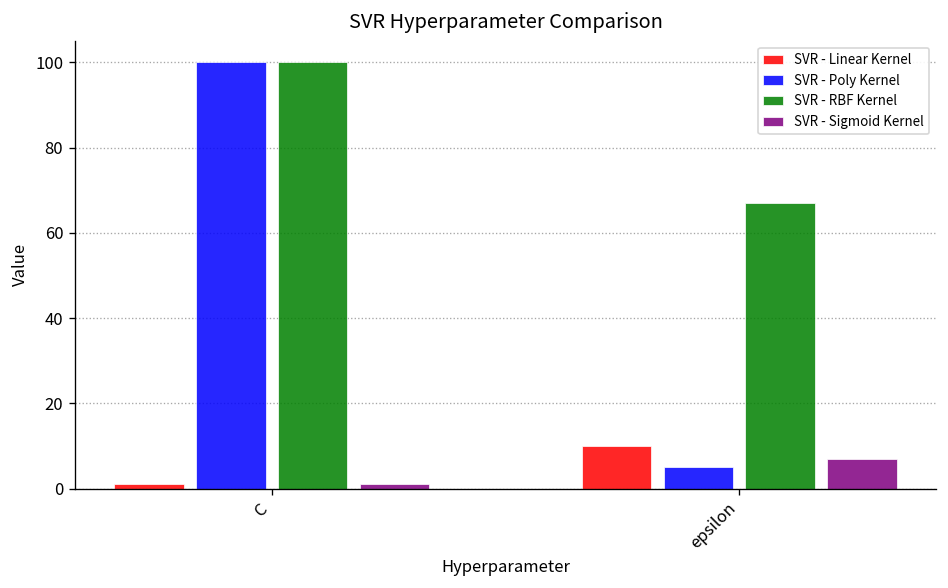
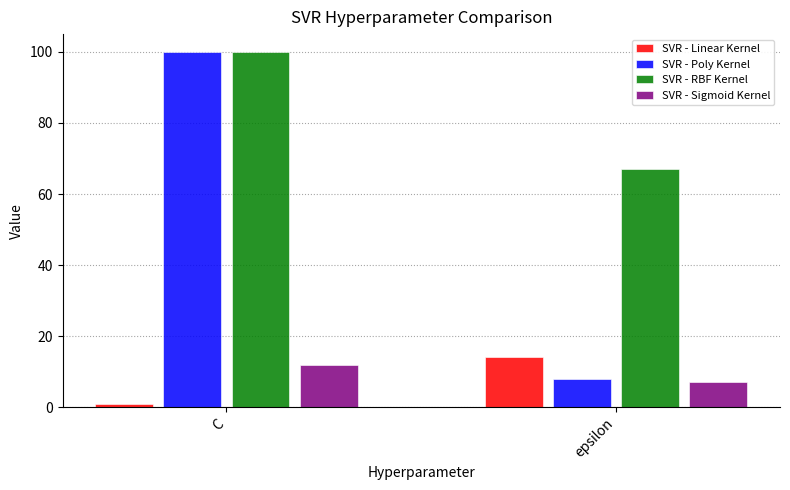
  {
    "SVR - Linear Kernel": {
      "C": 1,
-     "epsilon": 10
+     "epsilon": 14
    },
    "SVR - Poly Kernel": {
      "C": 100,
-     "epsilon": 5
+     "epsilon": 8
    },
    "SVR - RBF Kernel": {
      "C": 100,
      "epsilon": 67
    },
    "SVR - Sigmoid Kernel": {
-     "C": 1,
+     "C": 12,
      "epsilon": 7
    }
  }
